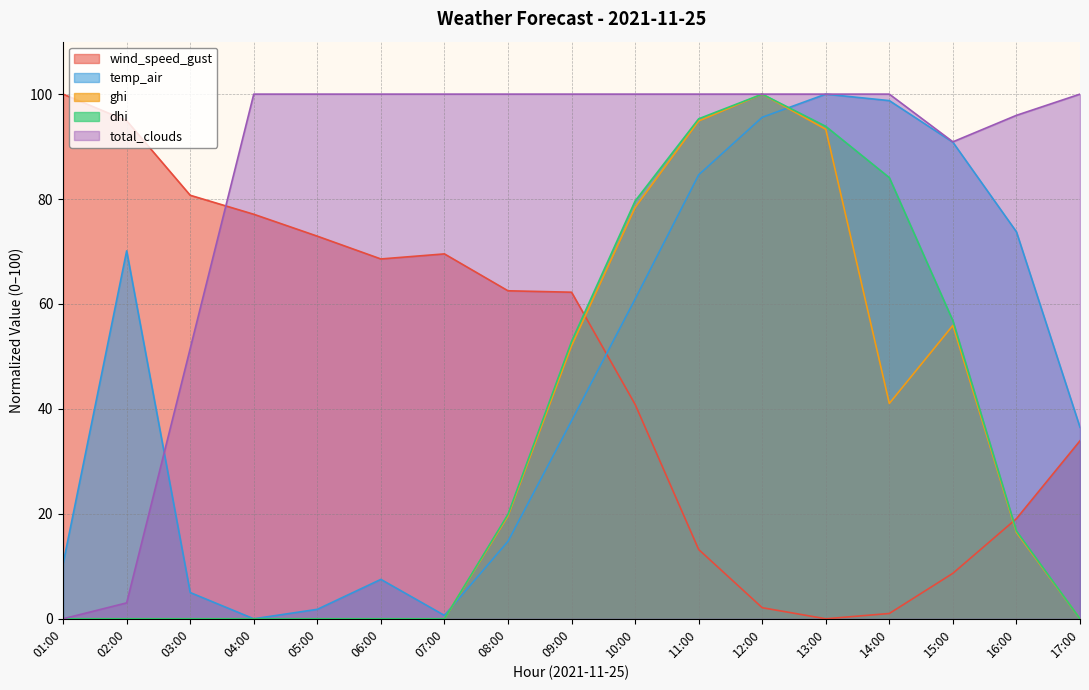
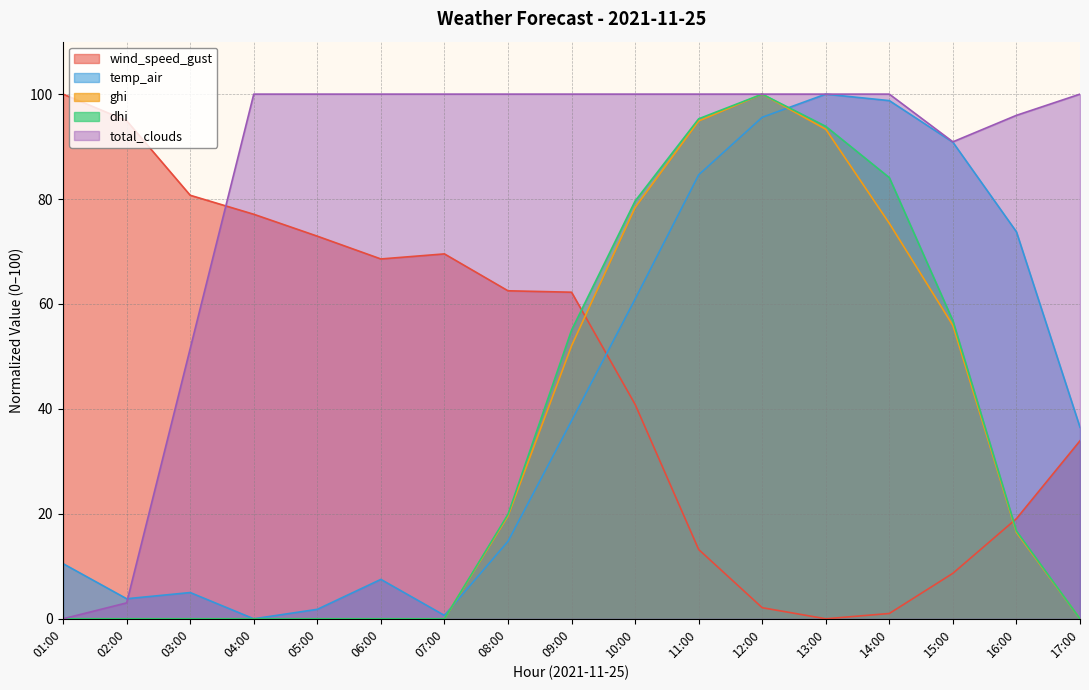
  {
    "wind_speed_gust": {
      "01:00": 100,
      "03:00": 81,
      "04:00": 77,
      "05:00": 73,
      "06:00": 69,
      "07:00": 70,
      "08:00": 63,
      "09:00": 62,
      "10:00": 41,
      "11:00": 13,
      "12:00": 2,
      "13:00": 0,
      "14:00": 1,
      "15:00": 9,
      "16:00": 19,
      "17:00": 34
    },
    "temp_air": {
      "01:00": 11,
-     "02:00": 70,
+     "02:00": 4,
      "03:00": 5,
      "05:00": 2,
      "06:00": 8,
      "07:00": 1,
      "08:00": 15,
      "09:00": 38,
      "10:00": 61,
      "11:00": 85,
      "12:00": 96,
      "14:00": 99,
      "16:00": 74,
      "17:00": 37
    },
    "ghi": {
      "09:00": 52,
      "10:00": 78,
      "13:00": 93,
-     "14:00": 41,
+     "14:00": 75,
      "15:00": 56
    },
    "dhi": {
-     "09:00": 53,
+     "09:00": 55,
      "10:00": 80,
      "13:00": 94,
      "14:00": 84,
      "15:00": 57
    },
    "total_clouds": {
      "02:00": 3,
      "03:00": 52,
      "04:00": 100,
      "05:00": 100,
      "06:00": 100,
      "07:00": 100,
      "08:00": 100,
      "09:00": 100,
      "10:00": 100,
      "11:00": 100,
      "14:00": 100,
      "16:00": 96,
      "17:00": 100
    }
  }
